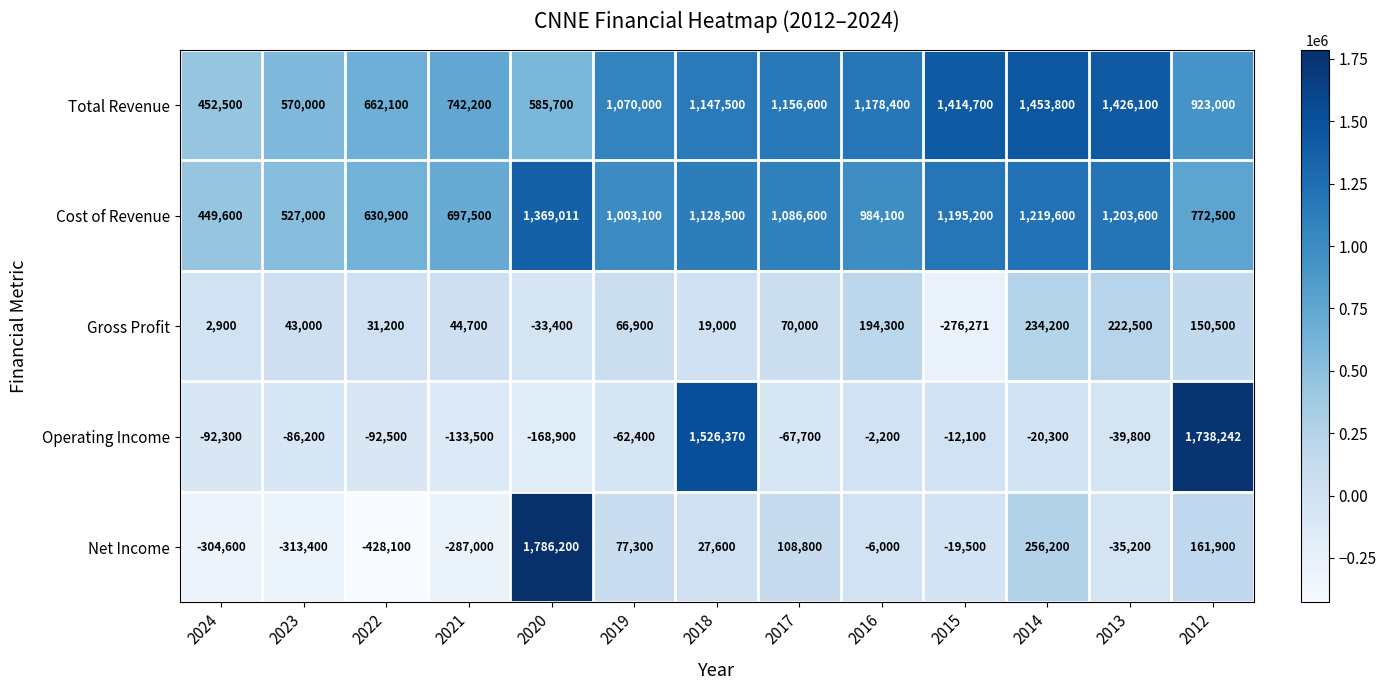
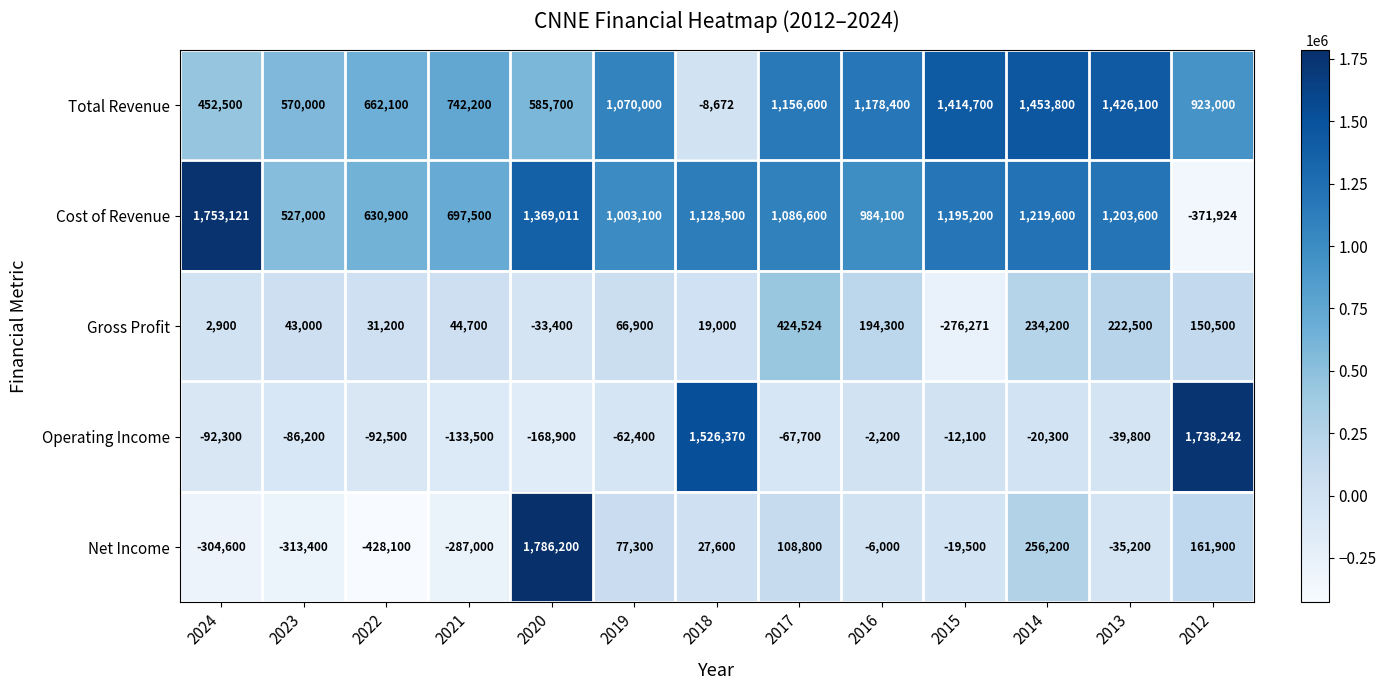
  {
    "Total Revenue": {
      "2024": "452,500",
      "2023": "570,000",
      "2022": "662,100",
      "2021": "742,200",
      "2020": "585,700",
      "2019": "1,070,000",
-     "2018": "1,147,500",
+     "2018": "-8,672",
      "2017": "1,156,600",
      "2016": "1,178,400",
      "2015": "1,414,700",
      "2014": "1,453,800",
      "2013": "1,426,100",
      "2012": "923,000"
    },
    "Cost of Revenue": {
-     "2024": "449,600",
+     "2024": "1,753,121",
      "2023": "527,000",
      "2022": "630,900",
      "2021": "697,500",
      "2020": "1,369,011",
      "2019": "1,003,100",
      "2018": "1,128,500",
      "2017": "1,086,600",
      "2016": "984,100",
      "2015": "1,195,200",
      "2014": "1,219,600",
      "2013": "1,203,600",
-     "2012": "772,500"
+     "2012": "-371,924"
    },
    "Gross Profit": {
      "2024": "2,900",
      "2023": "43,000",
      "2022": "31,200",
      "2021": "44,700",
      "2020": "-33,400",
      "2019": "66,900",
      "2018": "19,000",
-     "2017": "70,000",
+     "2017": "424,524",
      "2016": "194,300",
      "2015": "-276,271",
      "2014": "234,200",
      "2013": "222,500",
      "2012": "150,500"
    },
    "Operating Income": {
      "2024": "-92,300",
      "2023": "-86,200",
      "2022": "-92,500",
      "2021": "-133,500",
      "2020": "-168,900",
      "2019": "-62,400",
      "2018": "1,526,370",
      "2017": "-67,700",
      "2016": "-2,200",
      "2015": "-12,100",
      "2014": "-20,300",
      "2013": "-39,800",
      "2012": "1,738,242"
    },
    "Net Income": {
      "2024": "-304,600",
      "2023": "-313,400",
      "2022": "-428,100",
      "2021": "-287,000",
      "2020": "1,786,200",
      "2019": "77,300",
      "2018": "27,600",
      "2017": "108,800",
      "2016": "-6,000",
      "2015": "-19,500",
      "2014": "256,200",
      "2013": "-35,200",
      "2012": "161,900"
    }
  }
